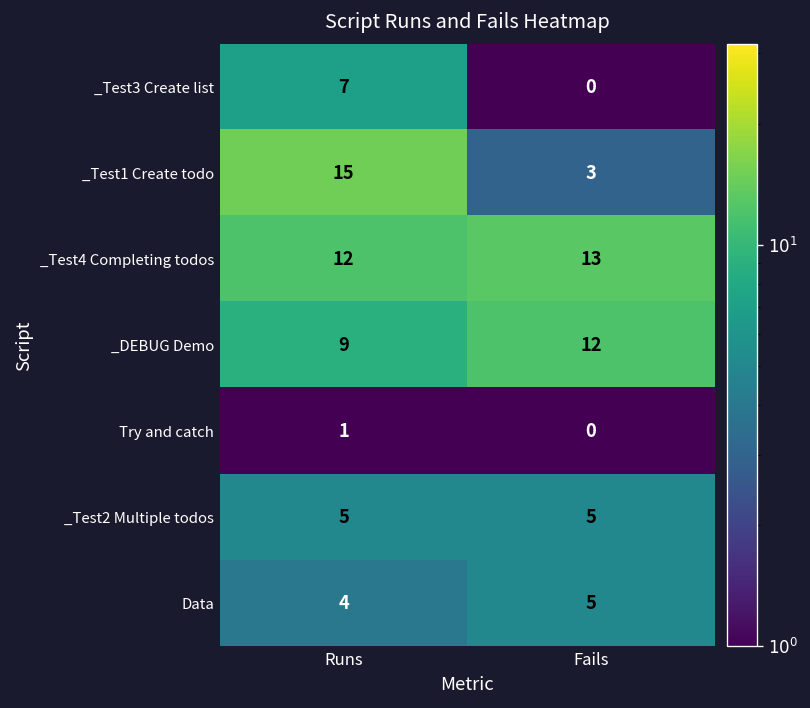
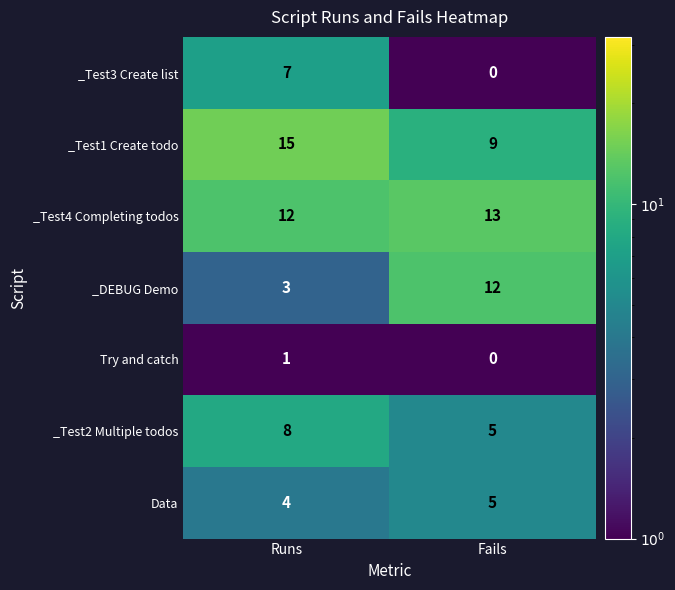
  {
    "_Test3 Create list": {
      "Runs": 7,
      "Fails": 0
    },
    "_Test1 Create todo": {
      "Runs": 15,
-     "Fails": 3
+     "Fails": 9
    },
    "_Test4 Completing todos": {
      "Runs": 12,
      "Fails": 13
    },
    "_DEBUG Demo": {
-     "Runs": 9,
+     "Runs": 3,
      "Fails": 12
    },
    "Try and catch": {
      "Runs": 1,
      "Fails": 0
    },
    "_Test2 Multiple todos": {
-     "Runs": 5,
+     "Runs": 8,
      "Fails": 5
    },
    "Data": {
      "Runs": 4,
      "Fails": 5
    }
  }
